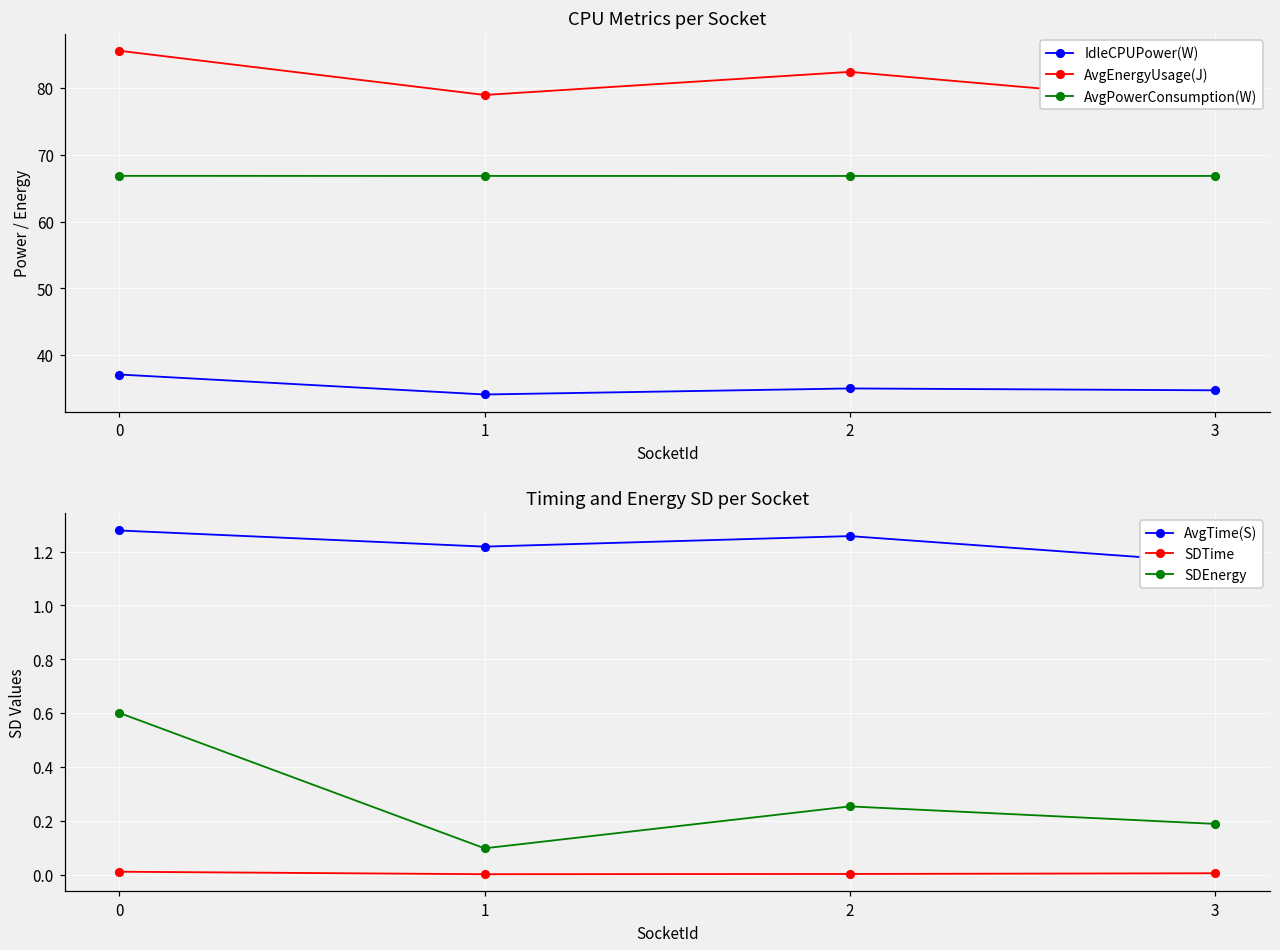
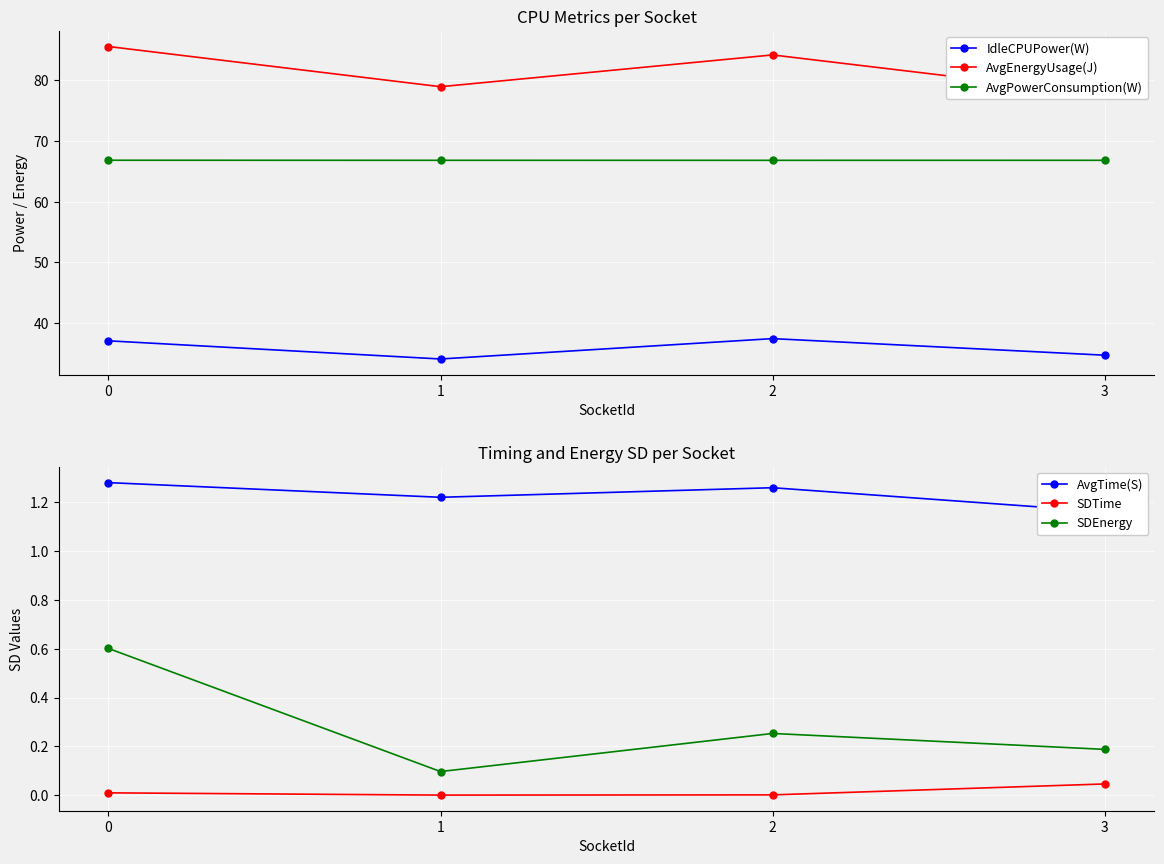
  {
    "CPU Metrics per Socket": {
      "IdleCPUPower(W)": {
        "0": 37,
        "1": 34,
-       "2": 35,
+       "2": 37,
        "3": 35
      },
      "AvgEnergyUsage(J)": {
        "0": 86,
        "1": 79,
-       "2": 82
+       "2": 84
      },
      "AvgPowerConsumption(W)": {
        "0": 67,
        "1": 67,
        "2": 67,
        "3": 67
      }
    },
    "Timing and Energy SD per Socket": {
      "AvgTime(S)": {
        "0": 1.28,
        "1": 1.22,
        "2": 1.26
      },
      "SDTime": {
        "0": 0.01,
        "1": 0.00,
        "2": 0.00,
-       "3": 0.00
+       "3": 0.05
      },
      "SDEnergy": {
        "0": 0.60,
        "1": 0.10,
        "2": 0.25,
        "3": 0.19
      }
    }
  }
